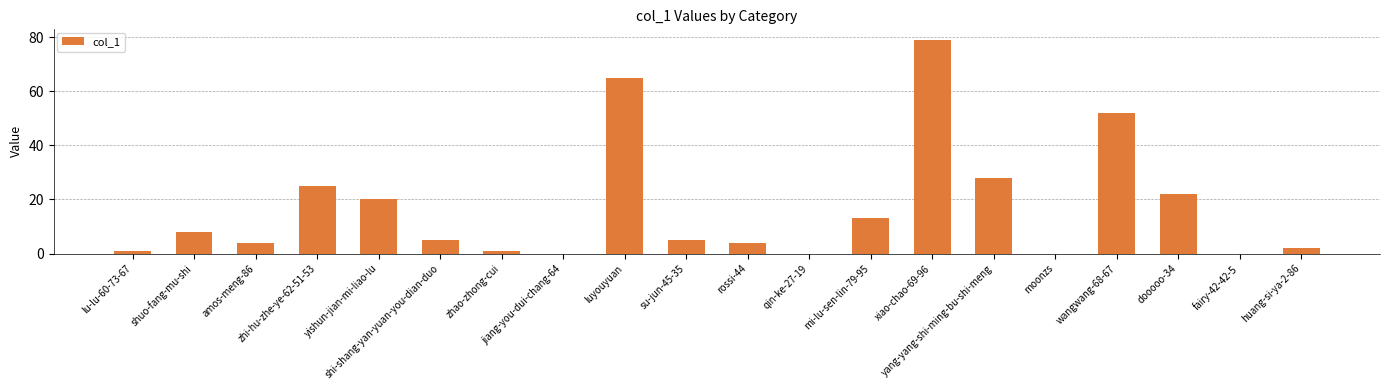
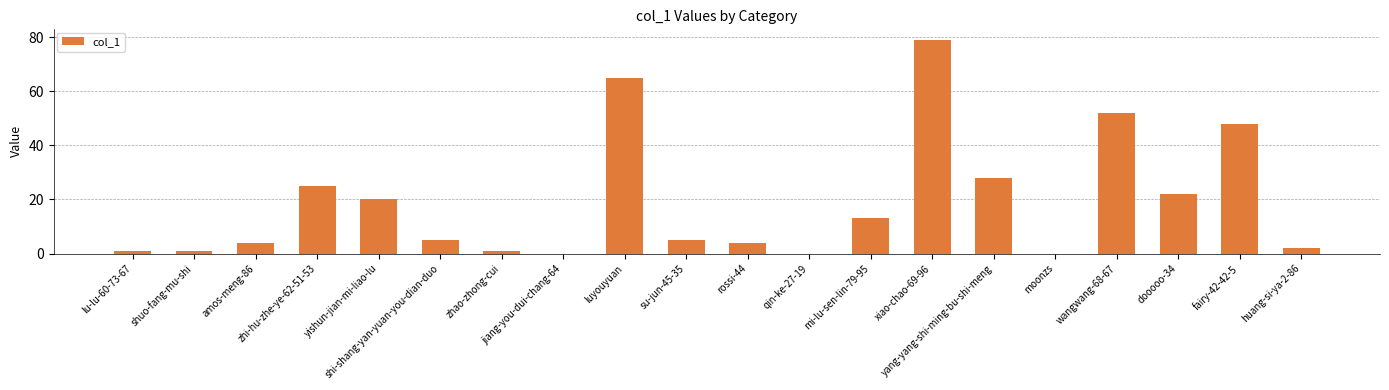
  {
    "lu-lu-60-73-67": 1,
-   "shuo-fang-mu-shi": 8,
+   "shuo-fang-mu-shi": 1,
    "amos-meng-86": 4,
    "zhi-hu-zhe-ye-62-51-53": 25,
    "yishun-jian-mi-liao-lu": 20,
    "shi-shang-yan-yuan-you-dian-duo": 5,
    "zhao-zhong-cui": 1,
    "jiang-you-dui-chang-64": 0,
    "luyouyuan": 65,
    "su-jun-45-35": 5,
    "rossi-44": 4,
    "qin-ke-27-19": 0,
    "mi-lu-sen-lin-79-95": 13,
    "xiao-chao-69-96": 79,
    "yang-yang-shi-ming-bu-shi-meng": 28,
    "moonzs": 0,
    "wangwang-68-67": 52,
    "dooooo-34": 22,
-   "fairy-42-42-5": 0,
+   "fairy-42-42-5": 48,
    "huang-si-ya-2-86": 2
  }
